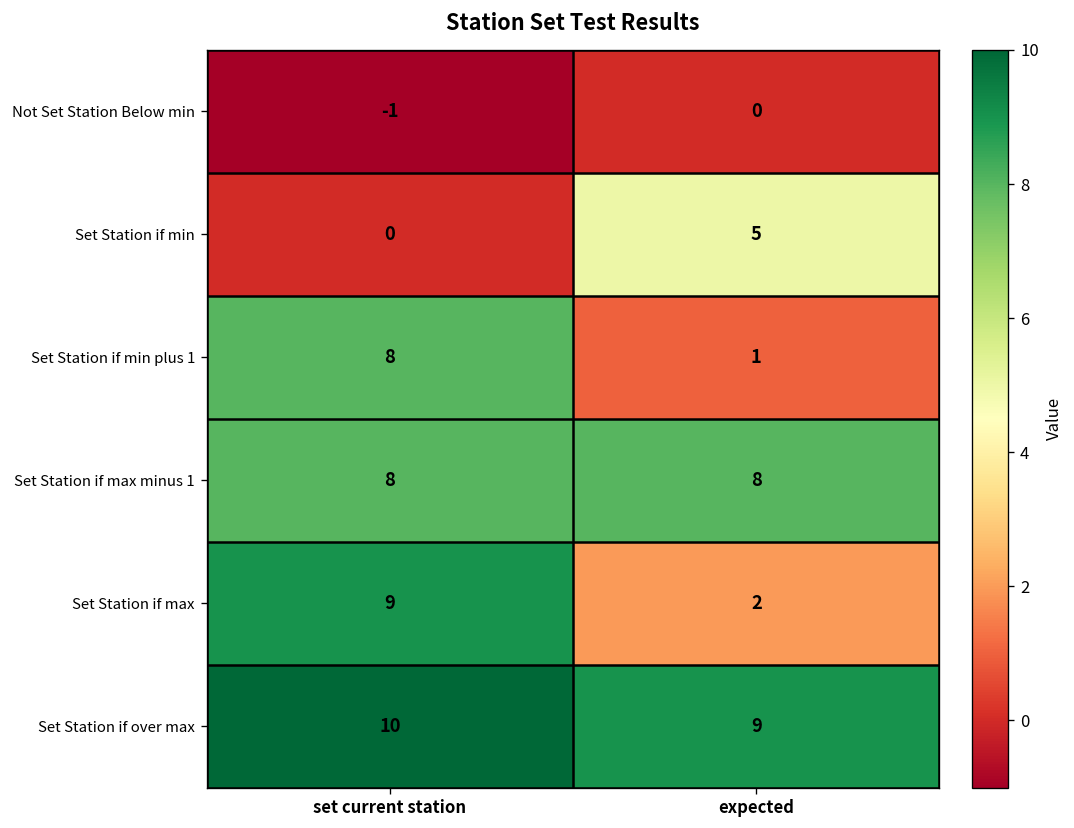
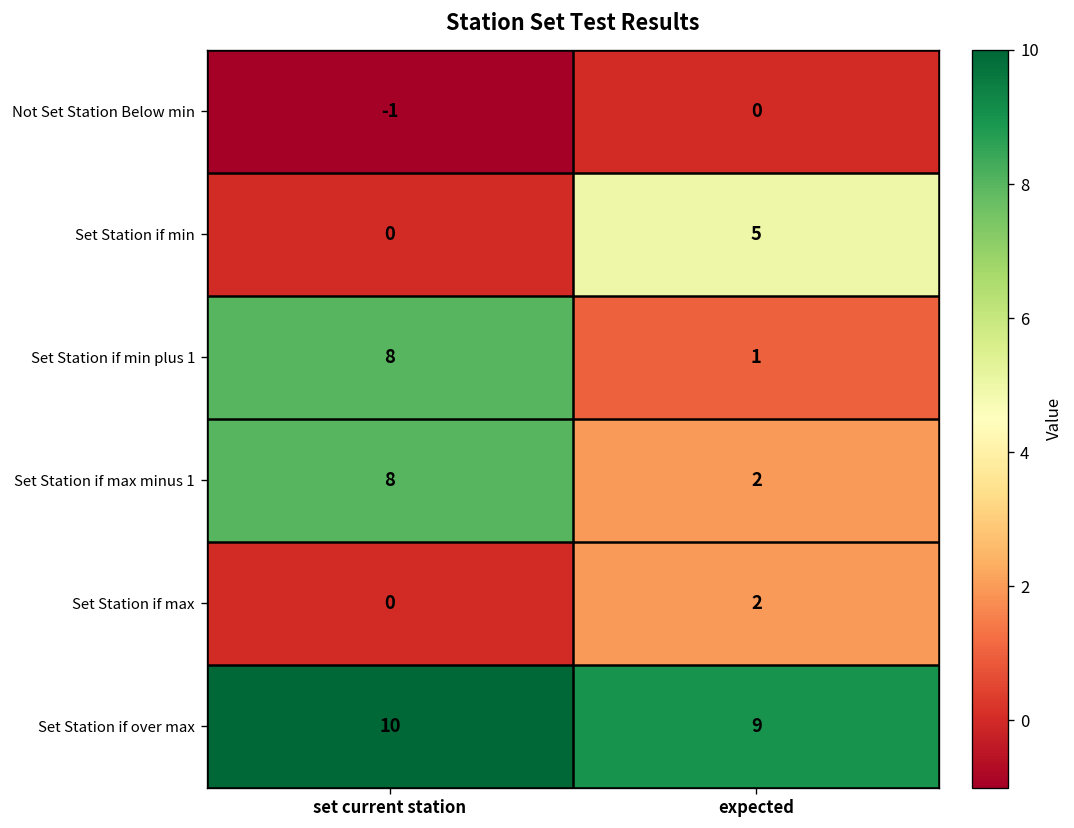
  {
    "Not Set Station Below min": {
      "set current station": -1,
      "expected": 0
    },
    "Set Station if min": {
      "set current station": 0,
      "expected": 5
    },
    "Set Station if min plus 1": {
      "set current station": 8,
      "expected": 1
    },
    "Set Station if max minus 1": {
      "set current station": 8,
-     "expected": 8
+     "expected": 2
    },
    "Set Station if max": {
-     "set current station": 9,
+     "set current station": 0,
      "expected": 2
    },
    "Set Station if over max": {
      "set current station": 10,
      "expected": 9
    }
  }
